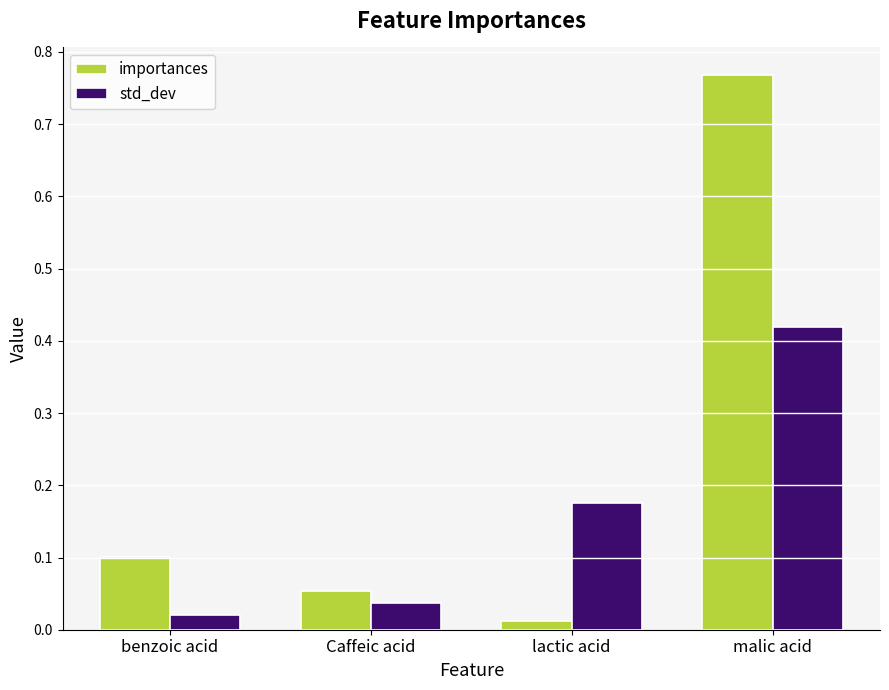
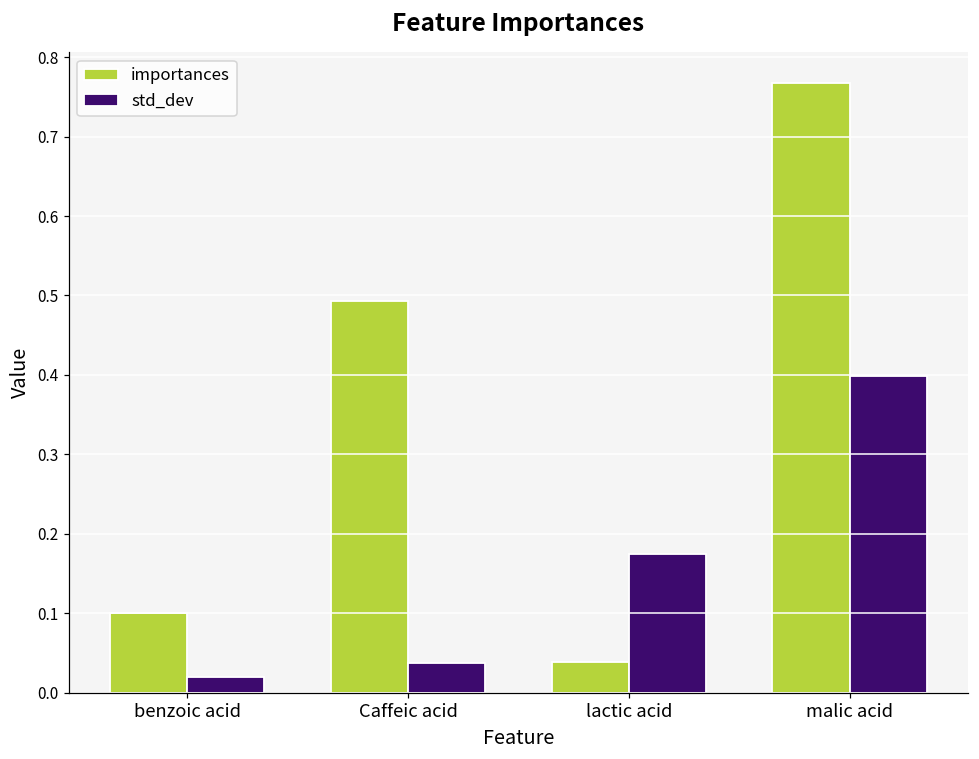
  {
    "importances": {
      "benzoic acid": 0.10,
-     "Caffeic acid": 0.05,
-     "lactic acid": 0.01,
+     "Caffeic acid": 0.49,
+     "lactic acid": 0.04,
      "malic acid": 0.77
    },
    "std_dev": {
      "benzoic acid": 0.02,
      "Caffeic acid": 0.04,
      "lactic acid": 0.17,
-     "malic acid": 0.42
+     "malic acid": 0.40
    }
  }
